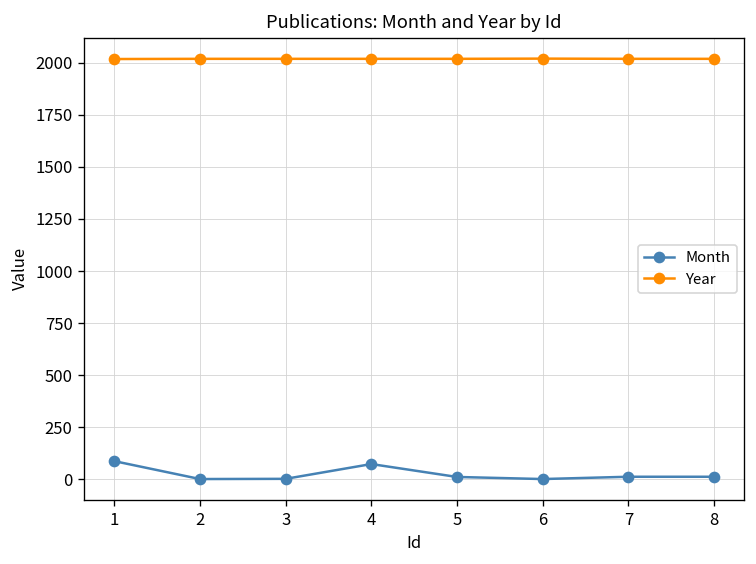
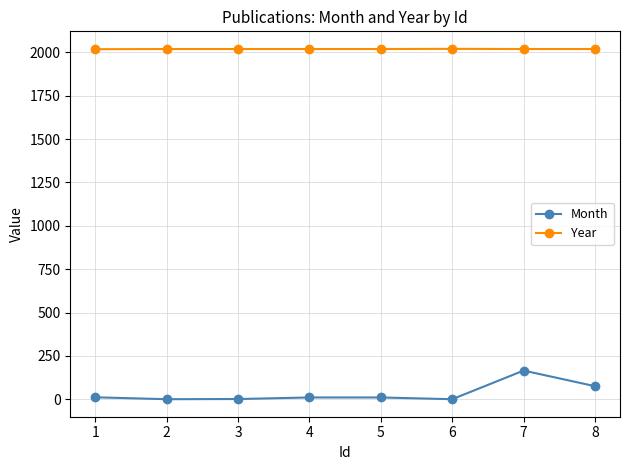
  {
    "Month": {
-     "1": 90,
+     "1": 10,
      "2": 0,
      "3": 0,
-     "4": 70,
+     "4": 10,
      "5": 10,
      "6": 0,
-     "7": 10,
-     "8": 10
+     "7": 170,
+     "8": 80
    },
    "Year": {
      "1": 2020,
      "2": 2020,
      "3": 2020,
      "4": 2020,
      "5": 2020,
      "6": 2020,
      "7": 2020,
      "8": 2020
    }
  }
